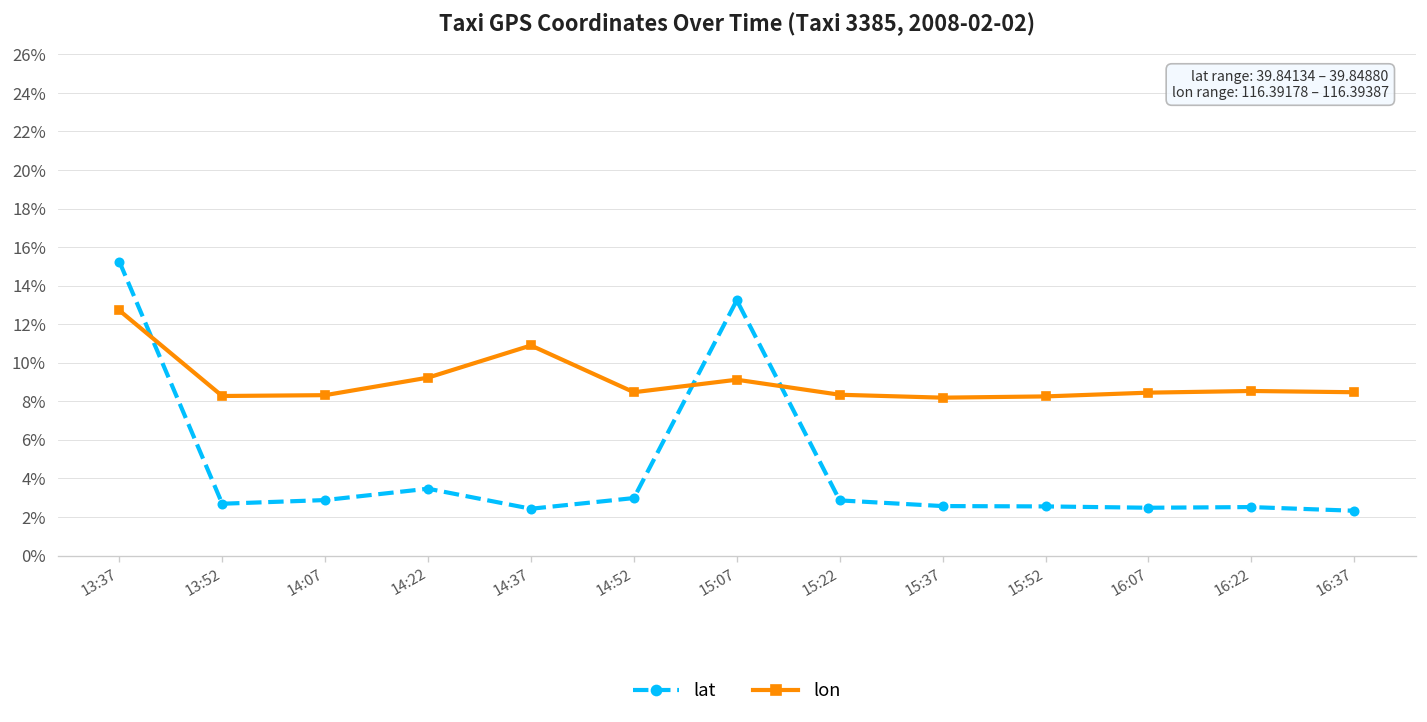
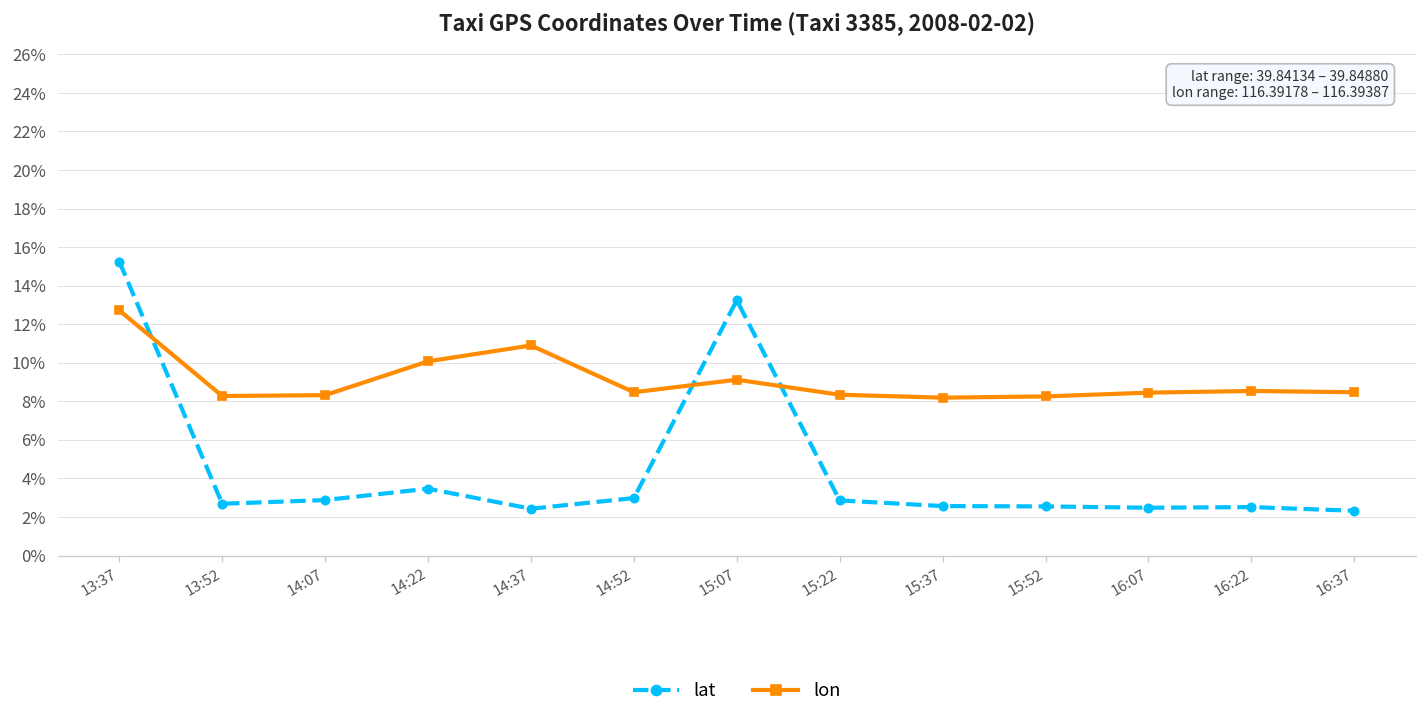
  {
    "lat": {
      "13:37": "15.3%",
      "13:52": "2.7%",
      "14:07": "2.9%",
      "14:22": "3.5%",
      "14:37": "2.4%",
      "14:52": "3.0%",
      "15:07": "13.2%",
      "15:22": "2.9%",
      "15:37": "2.6%",
      "15:52": "2.5%",
      "16:07": "2.5%",
      "16:22": "2.5%",
      "16:37": "2.3%"
    },
    "lon": {
      "13:37": "12.7%",
      "13:52": "8.3%",
      "14:07": "8.3%",
-     "14:22": "9.2%",
+     "14:22": "10.1%",
      "14:37": "10.9%",
      "14:52": "8.5%",
      "15:07": "9.1%",
      "15:22": "8.3%",
      "15:37": "8.2%",
      "15:52": "8.3%",
      "16:07": "8.5%",
      "16:22": "8.5%",
      "16:37": "8.5%"
    }
  }
